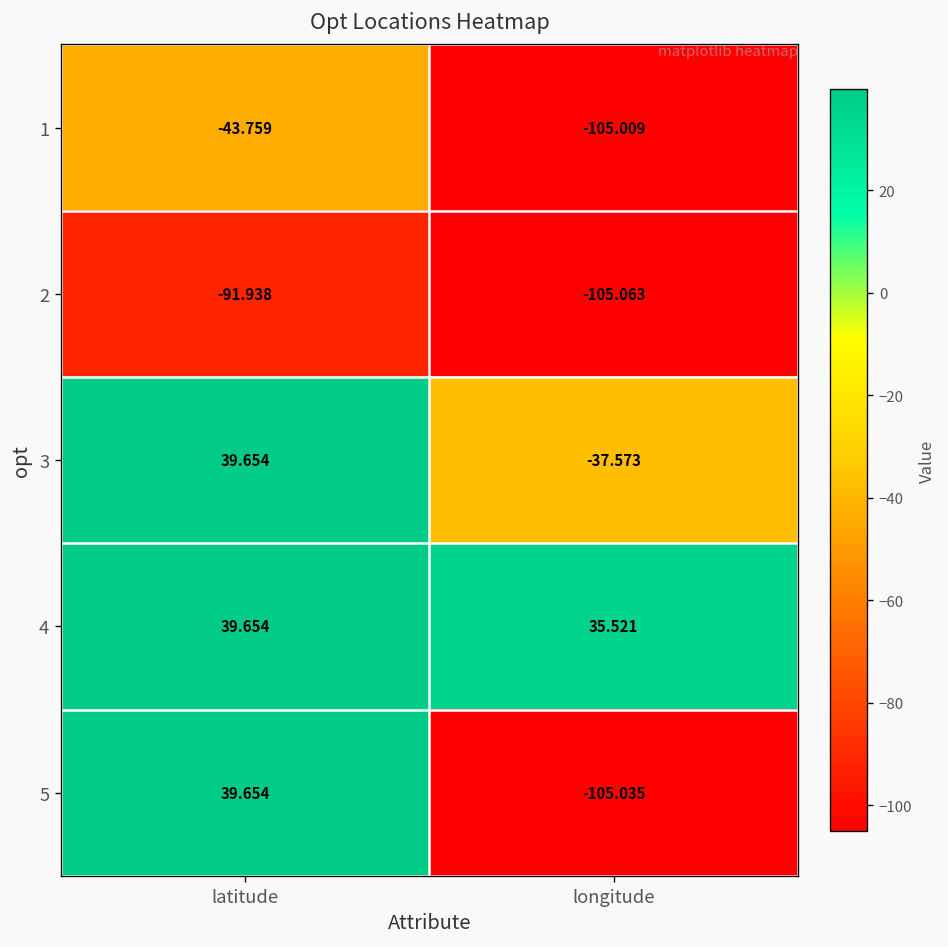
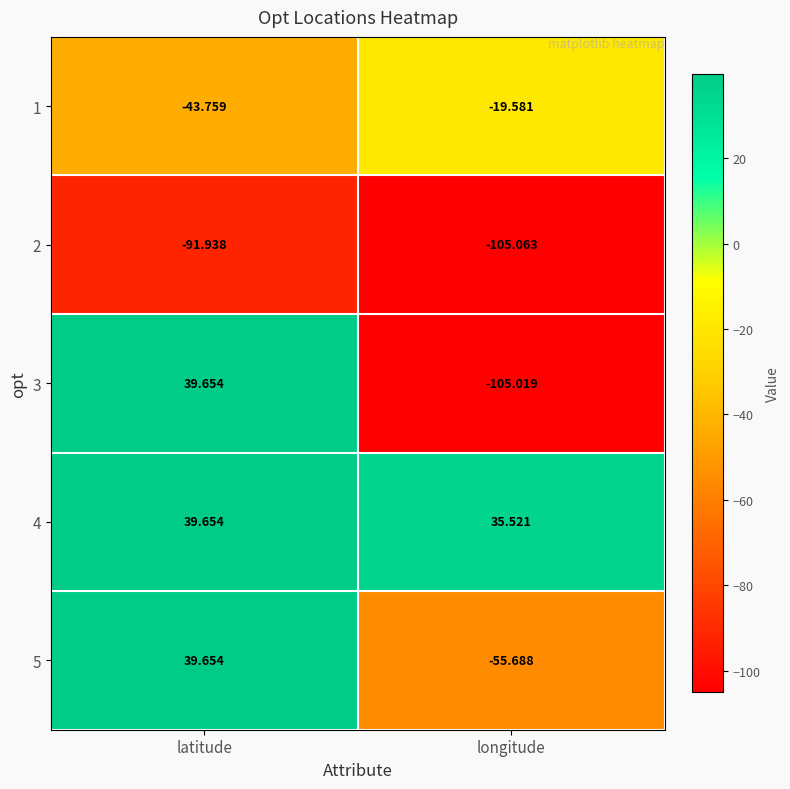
  {
    "1": {
      "latitude": -43.759,
-     "longitude": -105.009
+     "longitude": -19.581
    },
    "2": {
      "latitude": -91.938,
      "longitude": -105.063
    },
    "3": {
      "latitude": 39.654,
-     "longitude": -37.573
+     "longitude": -105.019
    },
    "4": {
      "latitude": 39.654,
      "longitude": 35.521
    },
    "5": {
      "latitude": 39.654,
-     "longitude": -105.035
+     "longitude": -55.688
    }
  }
